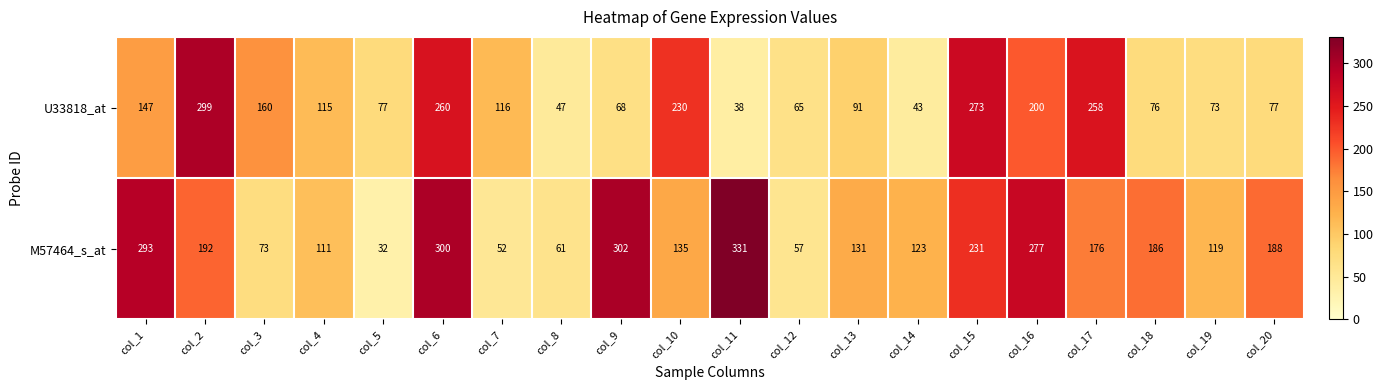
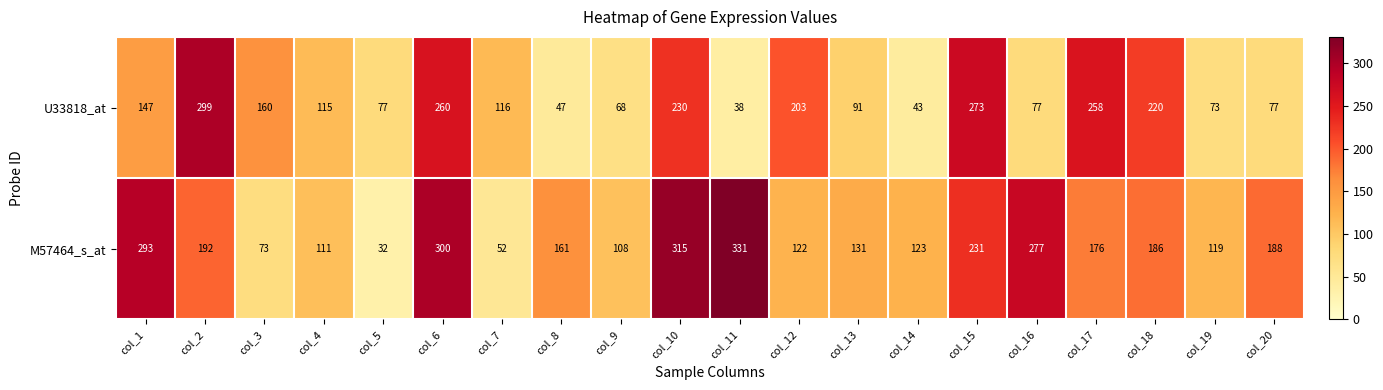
  {
    "U33818_at": {
      "col_1": 147,
      "col_2": 299,
      "col_3": 160,
      "col_4": 115,
      "col_5": 77,
      "col_6": 260,
      "col_7": 116,
      "col_8": 47,
      "col_9": 68,
      "col_10": 230,
      "col_11": 38,
-     "col_12": 65,
+     "col_12": 203,
      "col_13": 91,
      "col_14": 43,
      "col_15": 273,
-     "col_16": 200,
+     "col_16": 77,
      "col_17": 258,
-     "col_18": 76,
+     "col_18": 220,
      "col_19": 73,
      "col_20": 77
    },
    "M57464_s_at": {
      "col_1": 293,
      "col_2": 192,
      "col_3": 73,
      "col_4": 111,
      "col_5": 32,
      "col_6": 300,
      "col_7": 52,
-     "col_8": 61,
-     "col_9": 302,
-     "col_10": 135,
+     "col_8": 161,
+     "col_9": 108,
+     "col_10": 315,
      "col_11": 331,
-     "col_12": 57,
+     "col_12": 122,
      "col_13": 131,
      "col_14": 123,
      "col_15": 231,
      "col_16": 277,
      "col_17": 176,
      "col_18": 186,
      "col_19": 119,
      "col_20": 188
    }
  }
